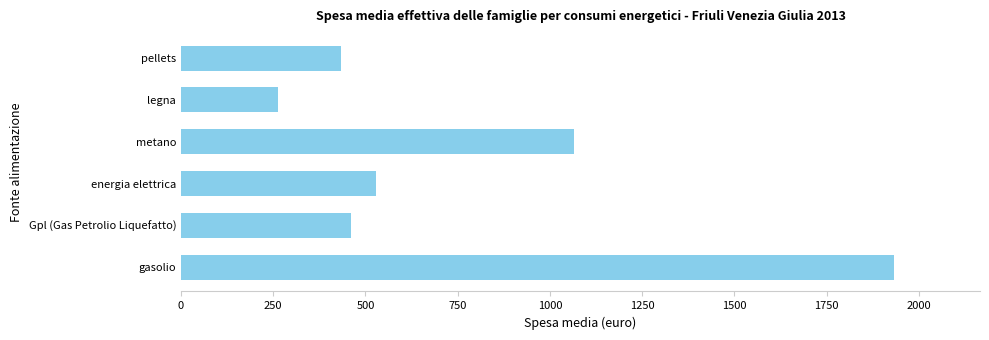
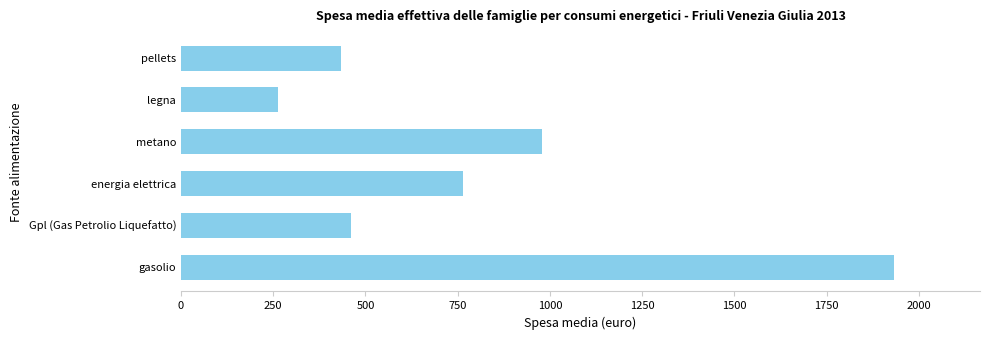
  {
    "pellets": 430,
    "legna": 260,
-   "metano": 1070,
-   "energia elettrica": 530,
+   "metano": 980,
+   "energia elettrica": 760,
    "Gpl (Gas Petrolio Liquefatto)": 460,
    "gasolio": 1930
  }
